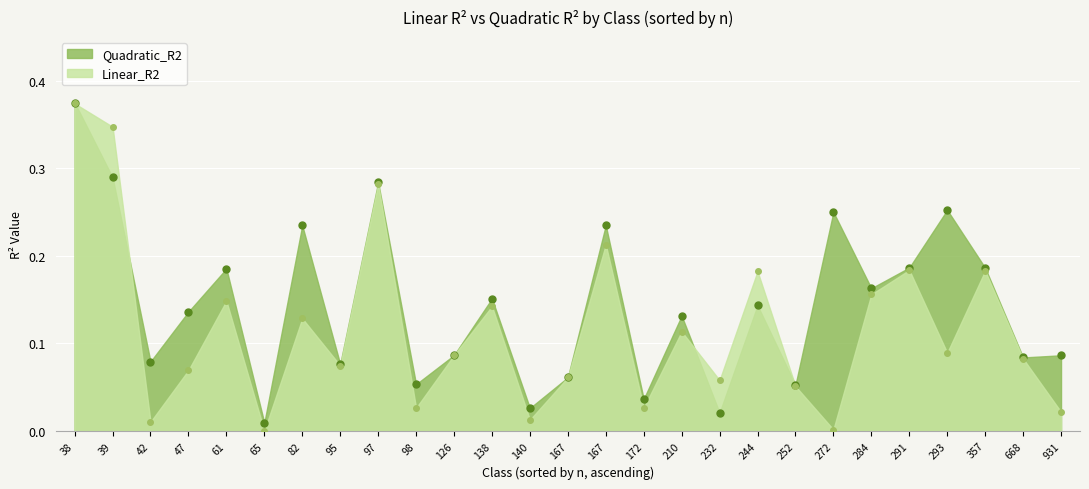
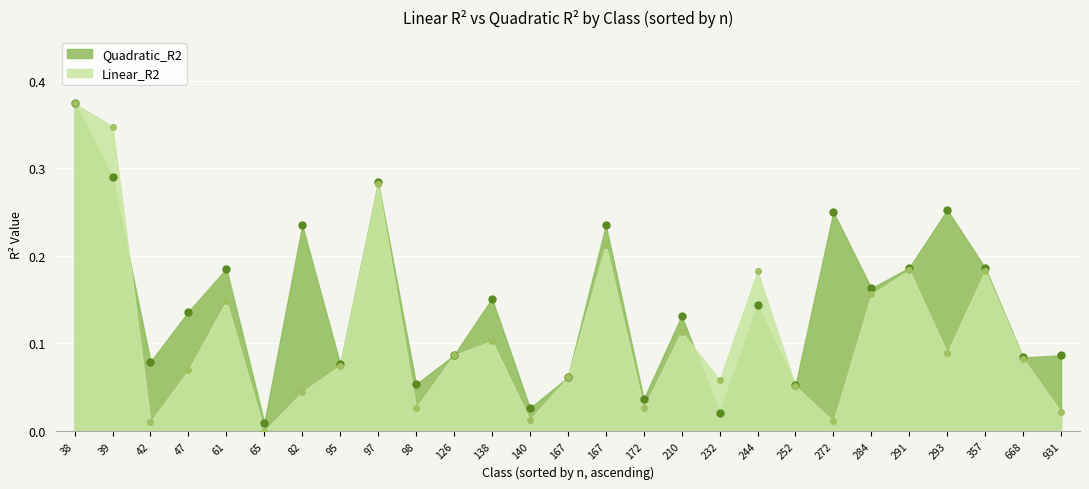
  {
    "Quadratic_R2": {
      "39": 0.29,
      "42": 0.08,
      "47": 0.14,
      "61": 0.19,
      "65": 0.01,
      "82": 0.23,
      "98": 0.05,
      "138": 0.15,
      "140": 0.03,
      "172": 0.04,
      "210": 0.13,
      "232": 0.02,
      "244": 0.14,
      "272": 0.25,
      "284": 0.16,
      "293": 0.25,
      "357": 0.19,
      "931": 0.09
    },
    "Linear_R2": {
      "39": 0.35,
      "42": 0.01,
      "47": 0.07,
      "61": 0.15,
      "65": 0.00,
-     "82": 0.13,
+     "82": 0.04,
      "98": 0.03,
-     "138": 0.14,
+     "138": 0.10,
      "140": 0.01,
      "172": 0.03,
      "210": 0.11,
      "232": 0.06,
      "244": 0.18,
-     "272": 0.00,
+     "272": 0.01,
      "284": 0.16,
      "293": 0.09,
      "357": 0.18,
      "931": 0.02
    }
  }
